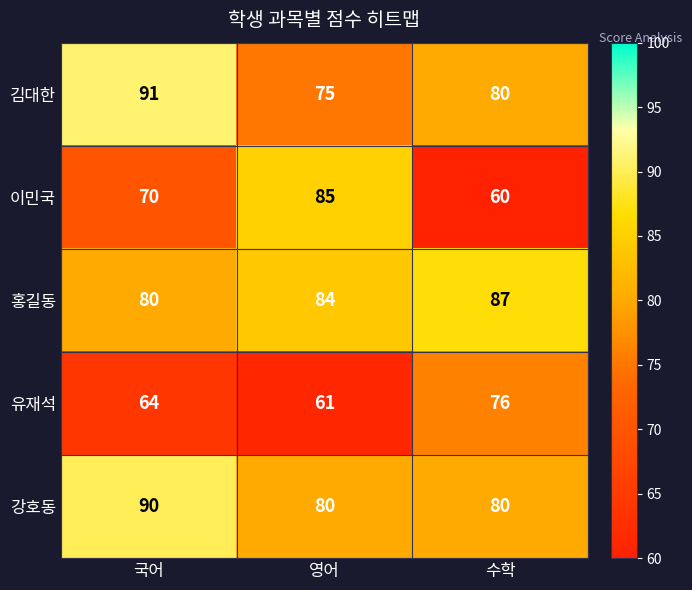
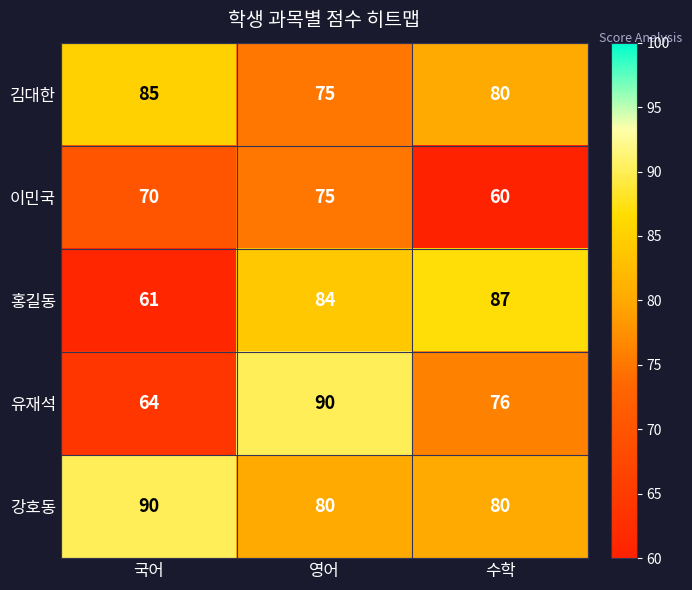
  {
    "김대한": {
-     "국어": 91,
+     "국어": 85,
      "영어": 75,
      "수학": 80
    },
    "이민국": {
      "국어": 70,
-     "영어": 85,
+     "영어": 75,
      "수학": 60
    },
    "홍길동": {
-     "국어": 80,
+     "국어": 61,
      "영어": 84,
      "수학": 87
    },
    "유재석": {
      "국어": 64,
-     "영어": 61,
+     "영어": 90,
      "수학": 76
    },
    "강호동": {
      "국어": 90,
      "영어": 80,
      "수학": 80
    }
  }
